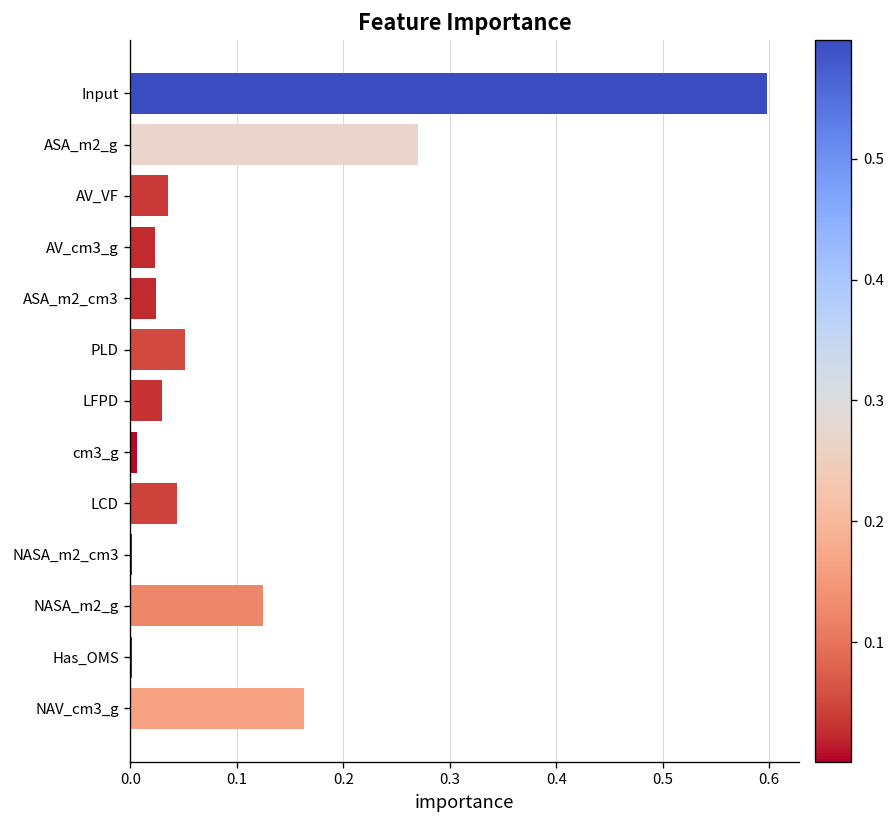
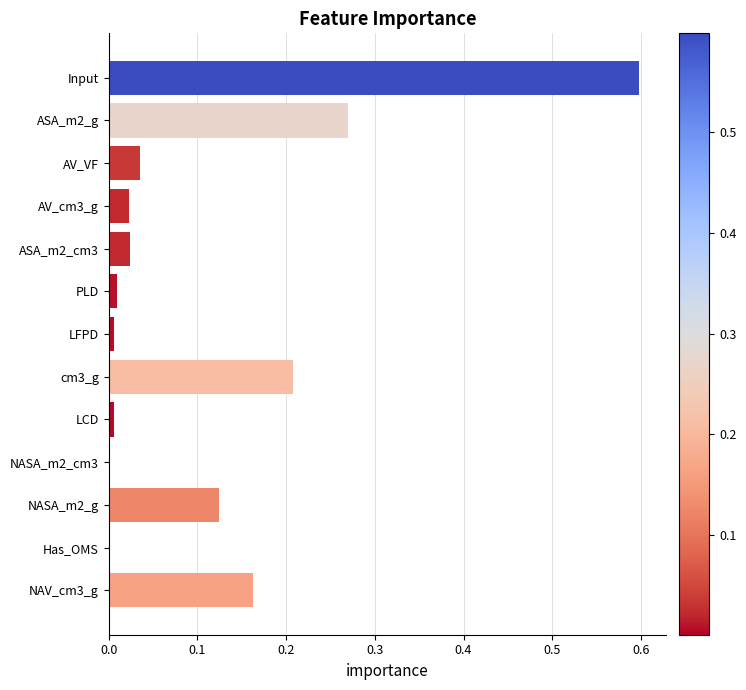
  {
    "Input": 0.60,
    "ASA_m2_g": 0.27,
    "AV_VF": 0.04,
    "AV_cm3_g": 0.02,
    "ASA_m2_cm3": 0.02,
-   "PLD": 0.05,
-   "LFPD": 0.03,
-   "cm3_g": 0.01,
-   "LCD": 0.04,
+   "PLD": 0.01,
+   "LFPD": 0.01,
+   "cm3_g": 0.21,
+   "LCD": 0.01,
    "NASA_m2_g": 0.12,
    "NAV_cm3_g": 0.16
  }
